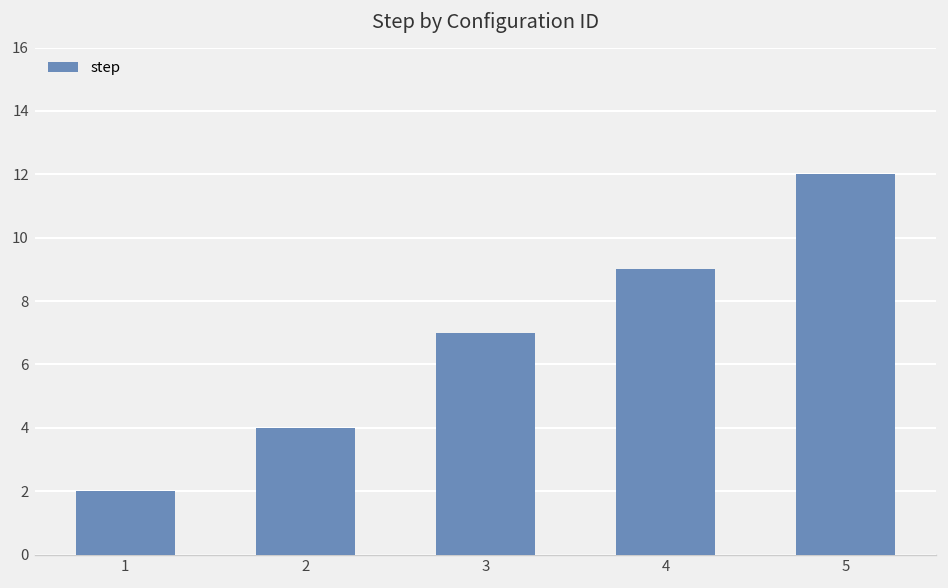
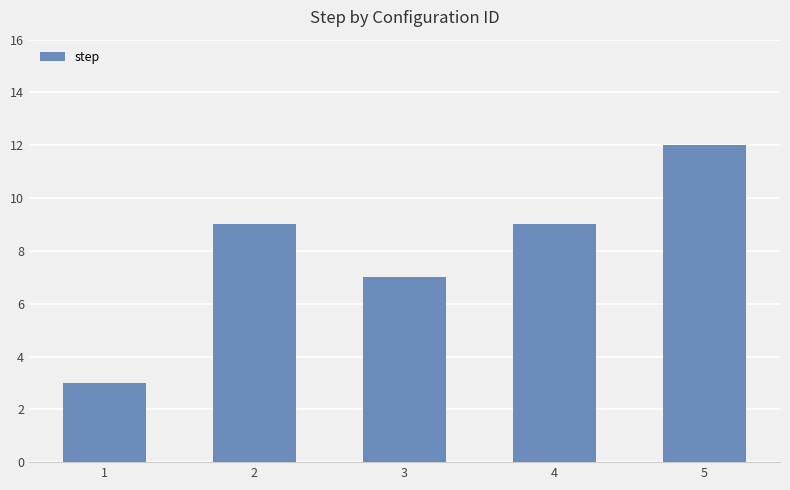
  {
-   "1": 2,
-   "2": 4,
+   "1": 3,
+   "2": 9,
    "3": 7,
    "4": 9,
    "5": 12
  }
